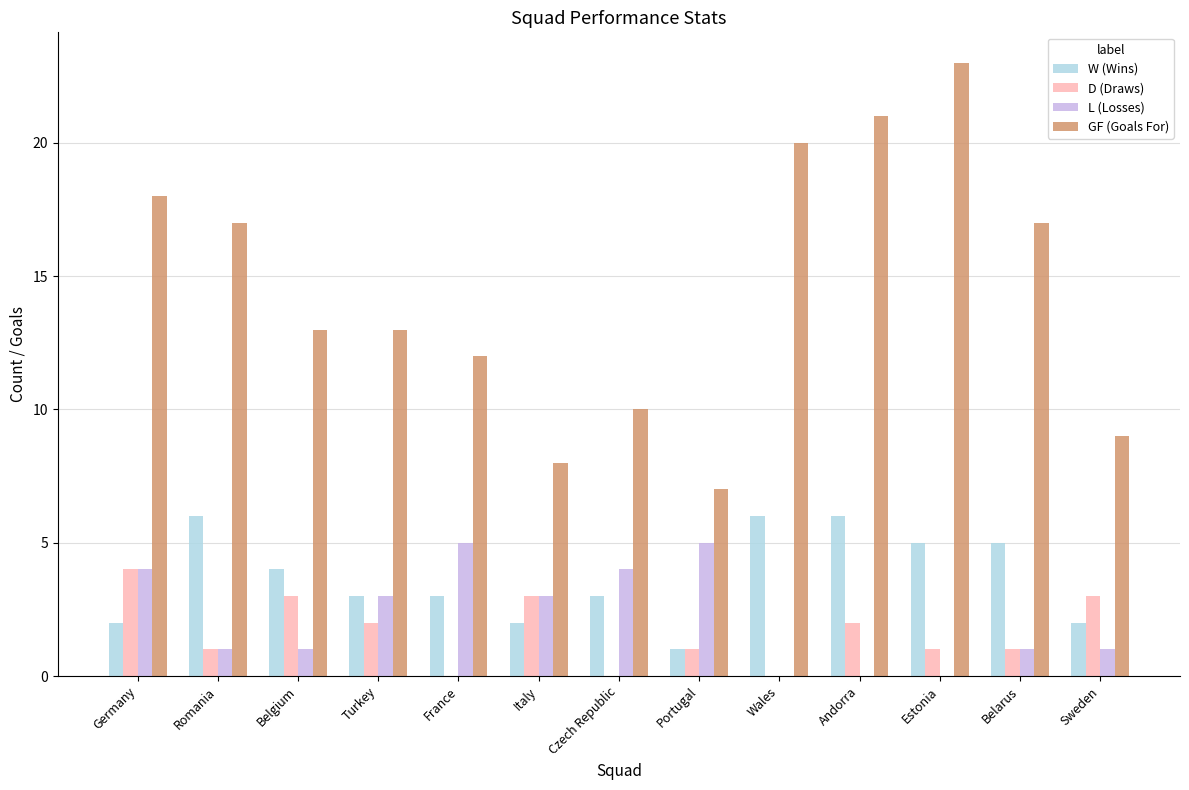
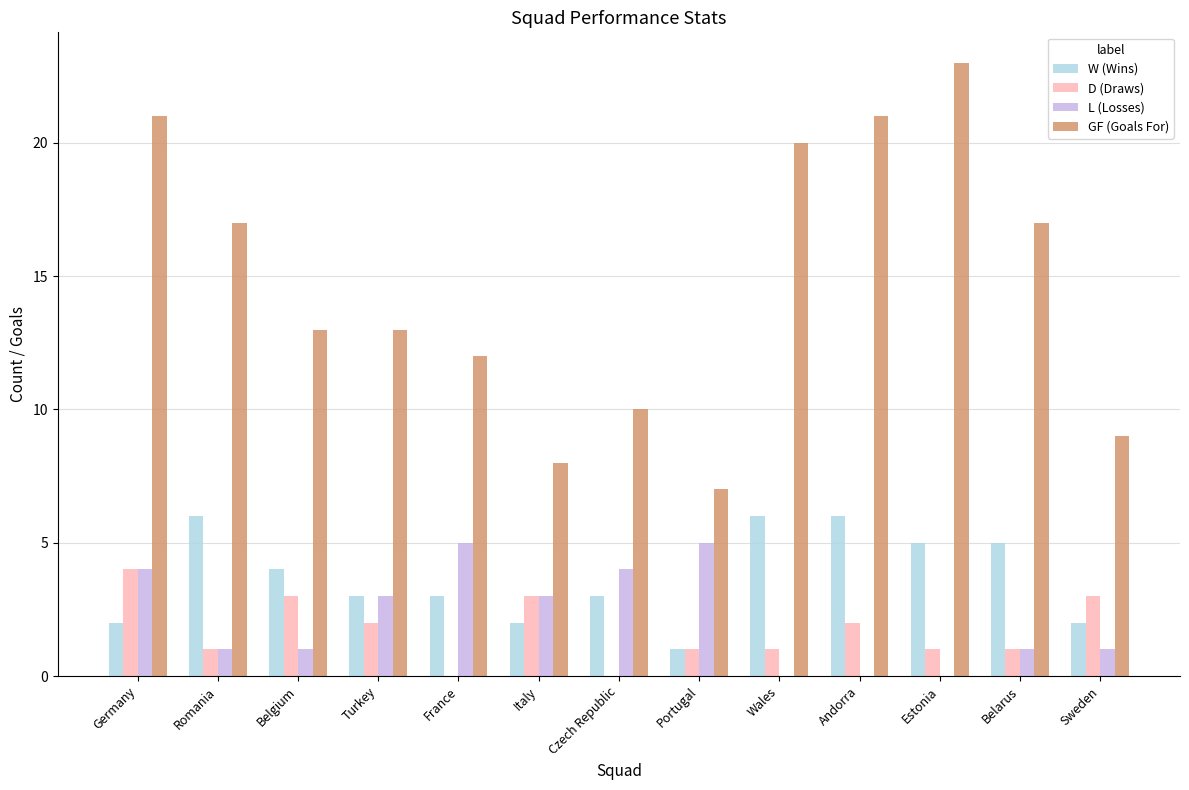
  {
    "D (Draws)": {
      "Germany": 4,
      "Romania": 1,
      "Belgium": 3,
      "Turkey": 2,
      "France": 0,
      "Italy": 3,
      "Czech Republic": 0,
      "Portugal": 1,
-     "Wales": 0,
+     "Wales": 1,
      "Andorra": 2,
      "Estonia": 1,
      "Belarus": 1,
      "Sweden": 3
    },
    "GF (Goals For)": {
-     "Germany": 18,
+     "Germany": 21,
      "Romania": 17,
      "Belgium": 13,
      "Turkey": 13,
      "France": 12,
      "Italy": 8,
      "Czech Republic": 10,
      "Portugal": 7,
      "Wales": 20,
      "Andorra": 21,
      "Estonia": 23,
      "Belarus": 17,
      "Sweden": 9
    }
  }
